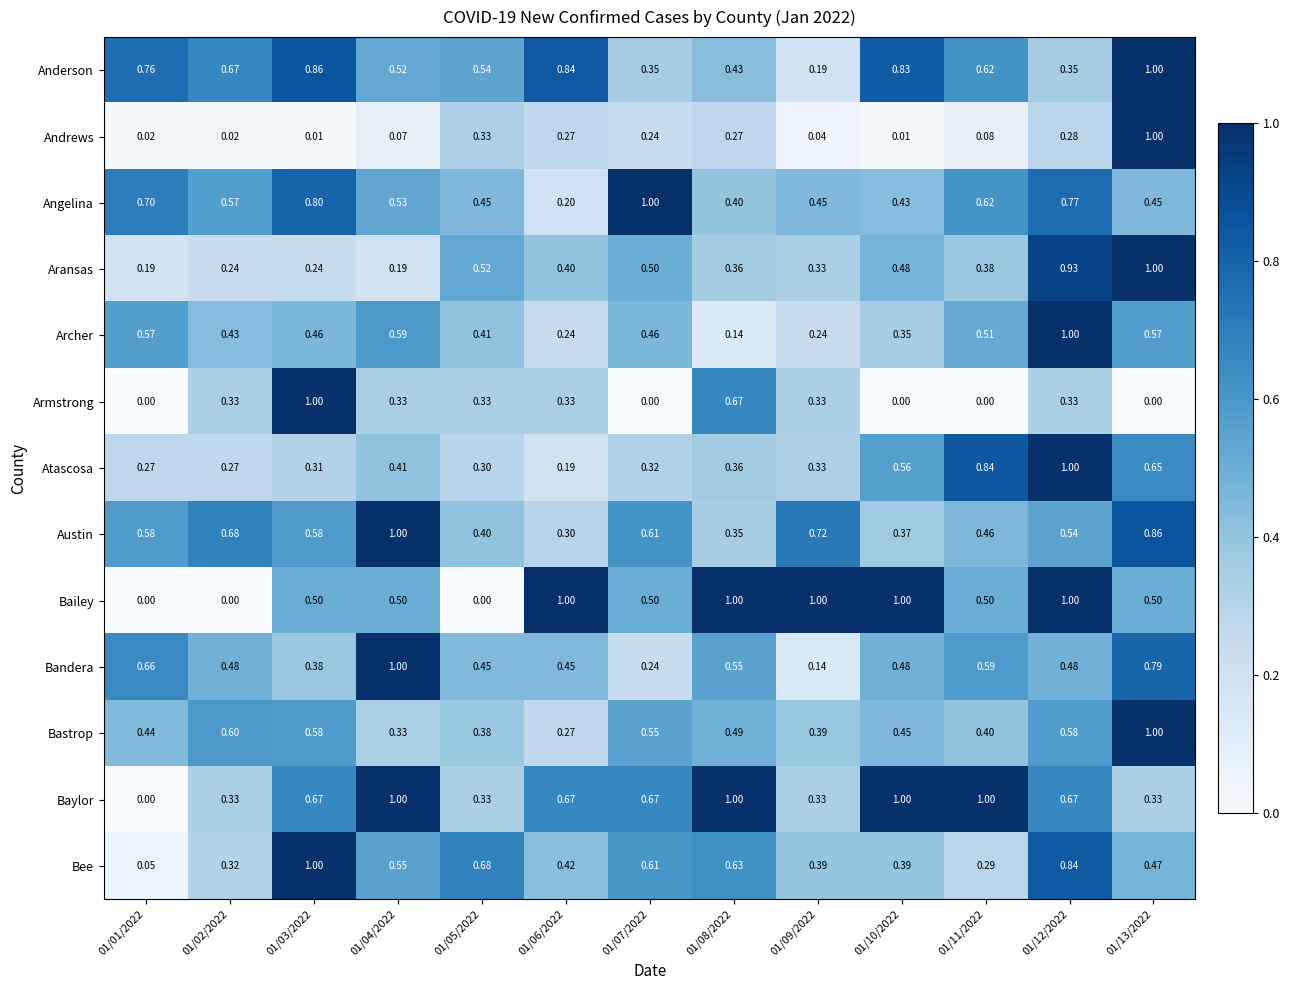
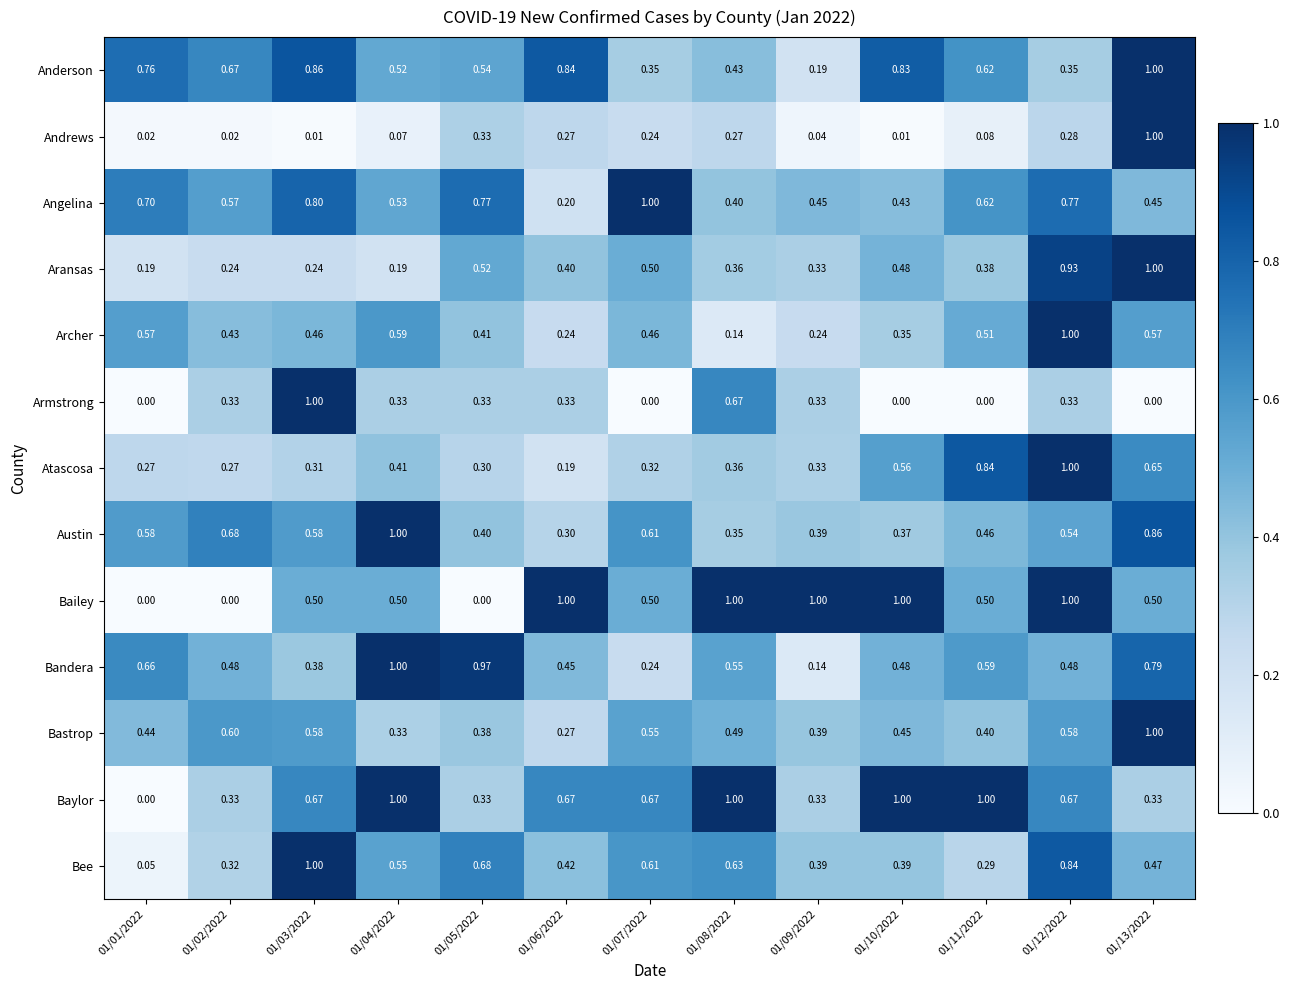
  {
    "Anderson": {
      "01/01/2022": 0.76,
      "01/02/2022": 0.67,
      "01/03/2022": 0.86,
      "01/04/2022": 0.52,
      "01/05/2022": 0.54,
      "01/06/2022": 0.84,
      "01/07/2022": 0.35,
      "01/08/2022": 0.43,
      "01/09/2022": 0.19,
      "01/10/2022": 0.83,
      "01/11/2022": 0.62,
      "01/12/2022": 0.35,
      "01/13/2022": 1.00
    },
    "Andrews": {
      "01/01/2022": 0.02,
      "01/02/2022": 0.02,
      "01/03/2022": 0.01,
      "01/04/2022": 0.07,
      "01/05/2022": 0.33,
      "01/06/2022": 0.27,
      "01/07/2022": 0.24,
      "01/08/2022": 0.27,
      "01/09/2022": 0.04,
      "01/10/2022": 0.01,
      "01/11/2022": 0.08,
      "01/12/2022": 0.28,
      "01/13/2022": 1.00
    },
    "Angelina": {
      "01/01/2022": 0.70,
      "01/02/2022": 0.57,
      "01/03/2022": 0.80,
      "01/04/2022": 0.53,
-     "01/05/2022": 0.45,
+     "01/05/2022": 0.77,
      "01/06/2022": 0.20,
      "01/07/2022": 1.00,
      "01/08/2022": 0.40,
      "01/09/2022": 0.45,
      "01/10/2022": 0.43,
      "01/11/2022": 0.62,
      "01/12/2022": 0.77,
      "01/13/2022": 0.45
    },
    "Aransas": {
      "01/01/2022": 0.19,
      "01/02/2022": 0.24,
      "01/03/2022": 0.24,
      "01/04/2022": 0.19,
      "01/05/2022": 0.52,
      "01/06/2022": 0.40,
      "01/07/2022": 0.50,
      "01/08/2022": 0.36,
      "01/09/2022": 0.33,
      "01/10/2022": 0.48,
      "01/11/2022": 0.38,
      "01/12/2022": 0.93,
      "01/13/2022": 1.00
    },
    "Archer": {
      "01/01/2022": 0.57,
      "01/02/2022": 0.43,
      "01/03/2022": 0.46,
      "01/04/2022": 0.59,
      "01/05/2022": 0.41,
      "01/06/2022": 0.24,
      "01/07/2022": 0.46,
      "01/08/2022": 0.14,
      "01/09/2022": 0.24,
      "01/10/2022": 0.35,
      "01/11/2022": 0.51,
      "01/12/2022": 1.00,
      "01/13/2022": 0.57
    },
    "Armstrong": {
      "01/01/2022": 0.00,
      "01/02/2022": 0.33,
      "01/03/2022": 1.00,
      "01/04/2022": 0.33,
      "01/05/2022": 0.33,
      "01/06/2022": 0.33,
      "01/07/2022": 0.00,
      "01/08/2022": 0.67,
      "01/09/2022": 0.33,
      "01/10/2022": 0.00,
      "01/11/2022": 0.00,
      "01/12/2022": 0.33,
      "01/13/2022": 0.00
    },
    "Atascosa": {
      "01/01/2022": 0.27,
      "01/02/2022": 0.27,
      "01/03/2022": 0.31,
      "01/04/2022": 0.41,
      "01/05/2022": 0.30,
      "01/06/2022": 0.19,
      "01/07/2022": 0.32,
      "01/08/2022": 0.36,
      "01/09/2022": 0.33,
      "01/10/2022": 0.56,
      "01/11/2022": 0.84,
      "01/12/2022": 1.00,
      "01/13/2022": 0.65
    },
    "Austin": {
      "01/01/2022": 0.58,
      "01/02/2022": 0.68,
      "01/03/2022": 0.58,
      "01/04/2022": 1.00,
      "01/05/2022": 0.40,
      "01/06/2022": 0.30,
      "01/07/2022": 0.61,
      "01/08/2022": 0.35,
-     "01/09/2022": 0.72,
+     "01/09/2022": 0.39,
      "01/10/2022": 0.37,
      "01/11/2022": 0.46,
      "01/12/2022": 0.54,
      "01/13/2022": 0.86
    },
    "Bailey": {
      "01/01/2022": 0.00,
      "01/02/2022": 0.00,
      "01/03/2022": 0.50,
      "01/04/2022": 0.50,
      "01/05/2022": 0.00,
      "01/06/2022": 1.00,
      "01/07/2022": 0.50,
      "01/08/2022": 1.00,
      "01/09/2022": 1.00,
      "01/10/2022": 1.00,
      "01/11/2022": 0.50,
      "01/12/2022": 1.00,
      "01/13/2022": 0.50
    },
    "Bandera": {
      "01/01/2022": 0.66,
      "01/02/2022": 0.48,
      "01/03/2022": 0.38,
      "01/04/2022": 1.00,
-     "01/05/2022": 0.45,
+     "01/05/2022": 0.97,
      "01/06/2022": 0.45,
      "01/07/2022": 0.24,
      "01/08/2022": 0.55,
      "01/09/2022": 0.14,
      "01/10/2022": 0.48,
      "01/11/2022": 0.59,
      "01/12/2022": 0.48,
      "01/13/2022": 0.79
    },
    "Bastrop": {
      "01/01/2022": 0.44,
      "01/02/2022": 0.60,
      "01/03/2022": 0.58,
      "01/04/2022": 0.33,
      "01/05/2022": 0.38,
      "01/06/2022": 0.27,
      "01/07/2022": 0.55,
      "01/08/2022": 0.49,
      "01/09/2022": 0.39,
      "01/10/2022": 0.45,
      "01/11/2022": 0.40,
      "01/12/2022": 0.58,
      "01/13/2022": 1.00
    },
    "Baylor": {
      "01/01/2022": 0.00,
      "01/02/2022": 0.33,
      "01/03/2022": 0.67,
      "01/04/2022": 1.00,
      "01/05/2022": 0.33,
      "01/06/2022": 0.67,
      "01/07/2022": 0.67,
      "01/08/2022": 1.00,
      "01/09/2022": 0.33,
      "01/10/2022": 1.00,
      "01/11/2022": 1.00,
      "01/12/2022": 0.67,
      "01/13/2022": 0.33
    },
    "Bee": {
      "01/01/2022": 0.05,
      "01/02/2022": 0.32,
      "01/03/2022": 1.00,
      "01/04/2022": 0.55,
      "01/05/2022": 0.68,
      "01/06/2022": 0.42,
      "01/07/2022": 0.61,
      "01/08/2022": 0.63,
      "01/09/2022": 0.39,
      "01/10/2022": 0.39,
      "01/11/2022": 0.29,
      "01/12/2022": 0.84,
      "01/13/2022": 0.47
    }
  }
